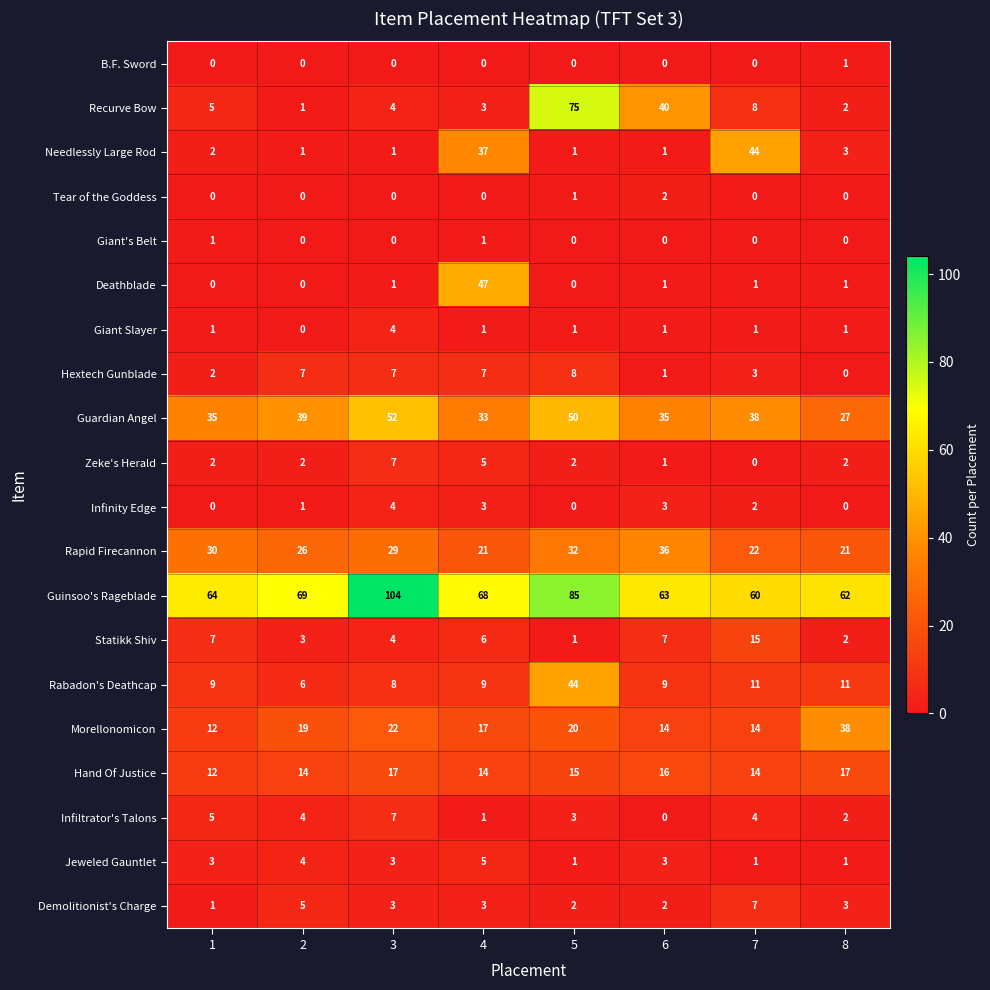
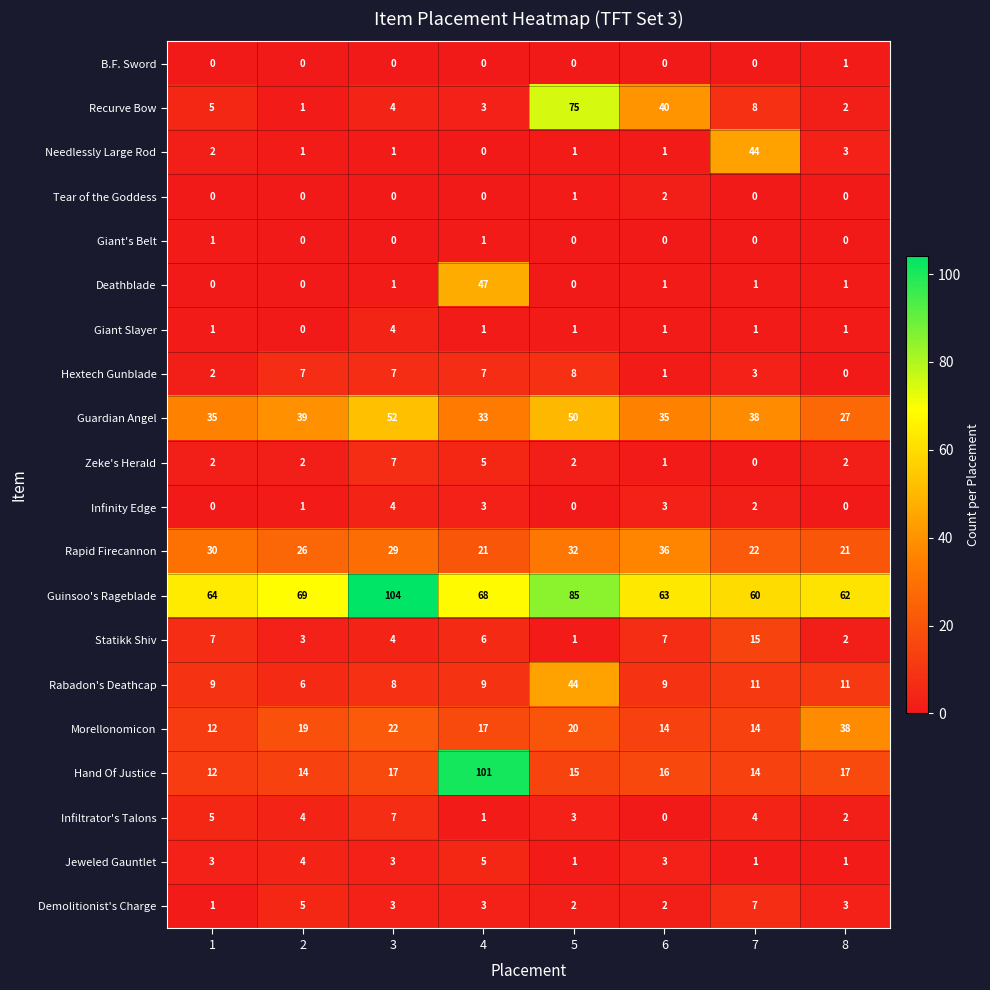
  {
    "B.F. Sword": {
      "1": 0,
      "2": 0,
      "3": 0,
      "4": 0,
      "5": 0,
      "6": 0,
      "7": 0,
      "8": 1
    },
    "Recurve Bow": {
      "1": 5,
      "2": 1,
      "3": 4,
      "4": 3,
      "5": 75,
      "6": 40,
      "7": 8,
      "8": 2
    },
    "Needlessly Large Rod": {
      "1": 2,
      "2": 1,
      "3": 1,
-     "4": 37,
+     "4": 0,
      "5": 1,
      "6": 1,
      "7": 44,
      "8": 3
    },
    "Tear of the Goddess": {
      "1": 0,
      "2": 0,
      "3": 0,
      "4": 0,
      "5": 1,
      "6": 2,
      "7": 0,
      "8": 0
    },
    "Giant's Belt": {
      "1": 1,
      "2": 0,
      "3": 0,
      "4": 1,
      "5": 0,
      "6": 0,
      "7": 0,
      "8": 0
    },
    "Deathblade": {
      "1": 0,
      "2": 0,
      "3": 1,
      "4": 47,
      "5": 0,
      "6": 1,
      "7": 1,
      "8": 1
    },
    "Giant Slayer": {
      "1": 1,
      "2": 0,
      "3": 4,
      "4": 1,
      "5": 1,
      "6": 1,
      "7": 1,
      "8": 1
    },
    "Hextech Gunblade": {
      "1": 2,
      "2": 7,
      "3": 7,
      "4": 7,
      "5": 8,
      "6": 1,
      "7": 3,
      "8": 0
    },
    "Guardian Angel": {
      "1": 35,
      "2": 39,
      "3": 52,
      "4": 33,
      "5": 50,
      "6": 35,
      "7": 38,
      "8": 27
    },
    "Zeke's Herald": {
      "1": 2,
      "2": 2,
      "3": 7,
      "4": 5,
      "5": 2,
      "6": 1,
      "7": 0,
      "8": 2
    },
    "Infinity Edge": {
      "1": 0,
      "2": 1,
      "3": 4,
      "4": 3,
      "5": 0,
      "6": 3,
      "7": 2,
      "8": 0
    },
    "Rapid Firecannon": {
      "1": 30,
      "2": 26,
      "3": 29,
      "4": 21,
      "5": 32,
      "6": 36,
      "7": 22,
      "8": 21
    },
    "Guinsoo's Rageblade": {
      "1": 64,
      "2": 69,
      "3": 104,
      "4": 68,
      "5": 85,
      "6": 63,
      "7": 60,
      "8": 62
    },
    "Statikk Shiv": {
      "1": 7,
      "2": 3,
      "3": 4,
      "4": 6,
      "5": 1,
      "6": 7,
      "7": 15,
      "8": 2
    },
    "Rabadon's Deathcap": {
      "1": 9,
      "2": 6,
      "3": 8,
      "4": 9,
      "5": 44,
      "6": 9,
      "7": 11,
      "8": 11
    },
    "Morellonomicon": {
      "1": 12,
      "2": 19,
      "3": 22,
      "4": 17,
      "5": 20,
      "6": 14,
      "7": 14,
      "8": 38
    },
    "Hand Of Justice": {
      "1": 12,
      "2": 14,
      "3": 17,
-     "4": 14,
+     "4": 101,
      "5": 15,
      "6": 16,
      "7": 14,
      "8": 17
    },
    "Infiltrator's Talons": {
      "1": 5,
      "2": 4,
      "3": 7,
      "4": 1,
      "5": 3,
      "6": 0,
      "7": 4,
      "8": 2
    },
    "Jeweled Gauntlet": {
      "1": 3,
      "2": 4,
      "3": 3,
      "4": 5,
      "5": 1,
      "6": 3,
      "7": 1,
      "8": 1
    },
    "Demolitionist's Charge": {
      "1": 1,
      "2": 5,
      "3": 3,
      "4": 3,
      "5": 2,
      "6": 2,
      "7": 7,
      "8": 3
    }
  }
